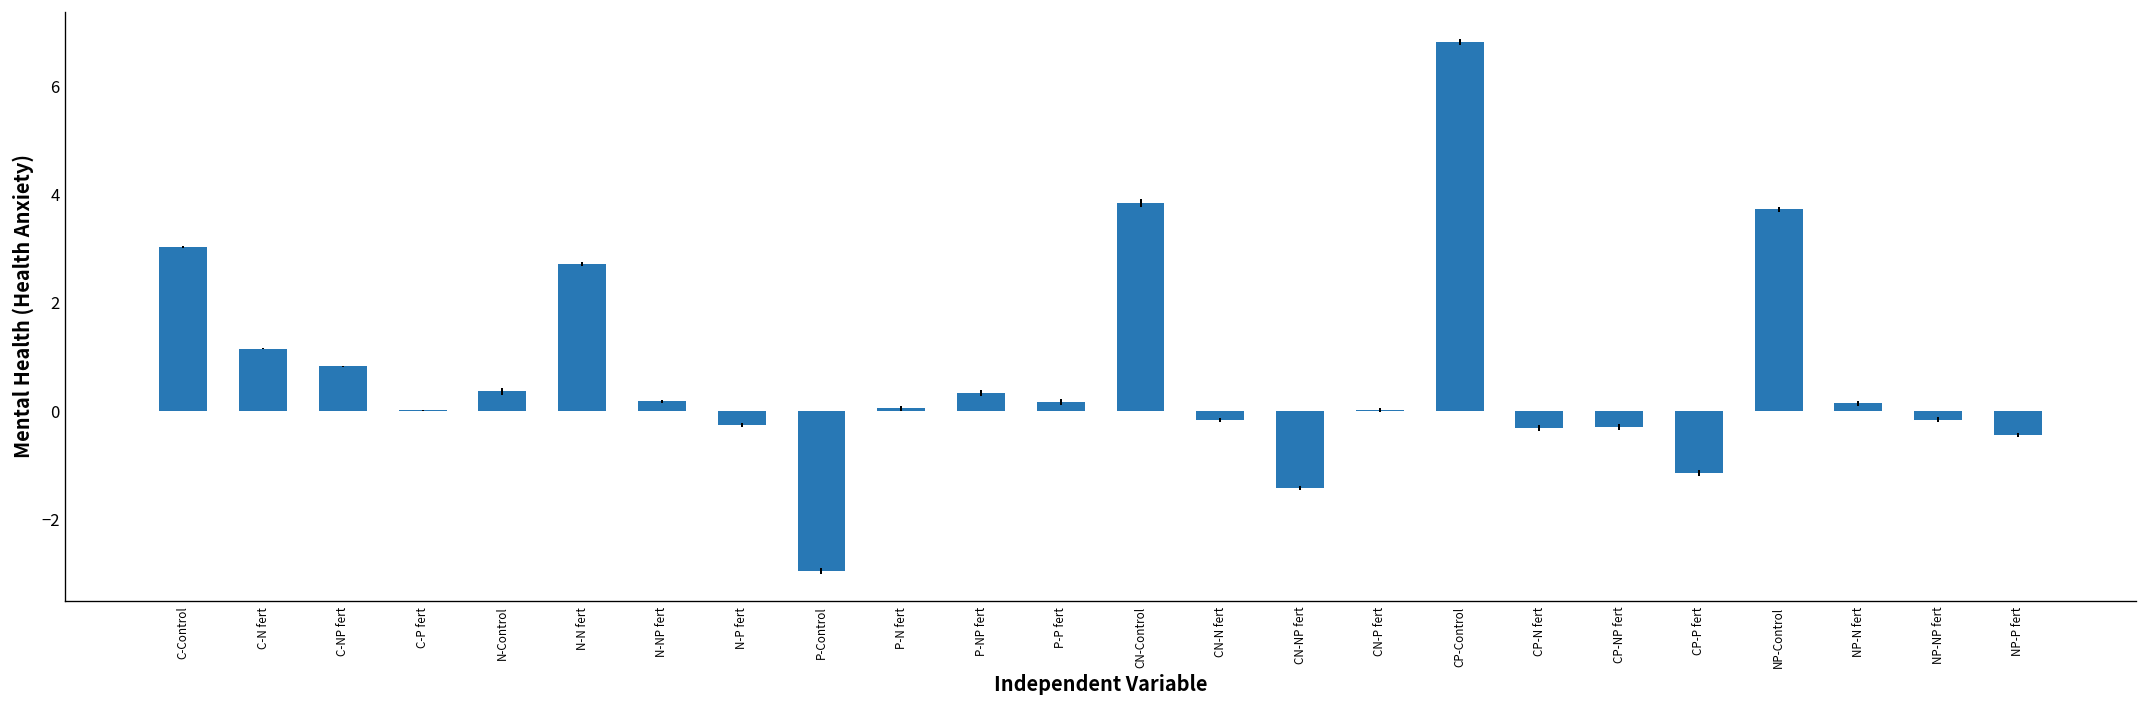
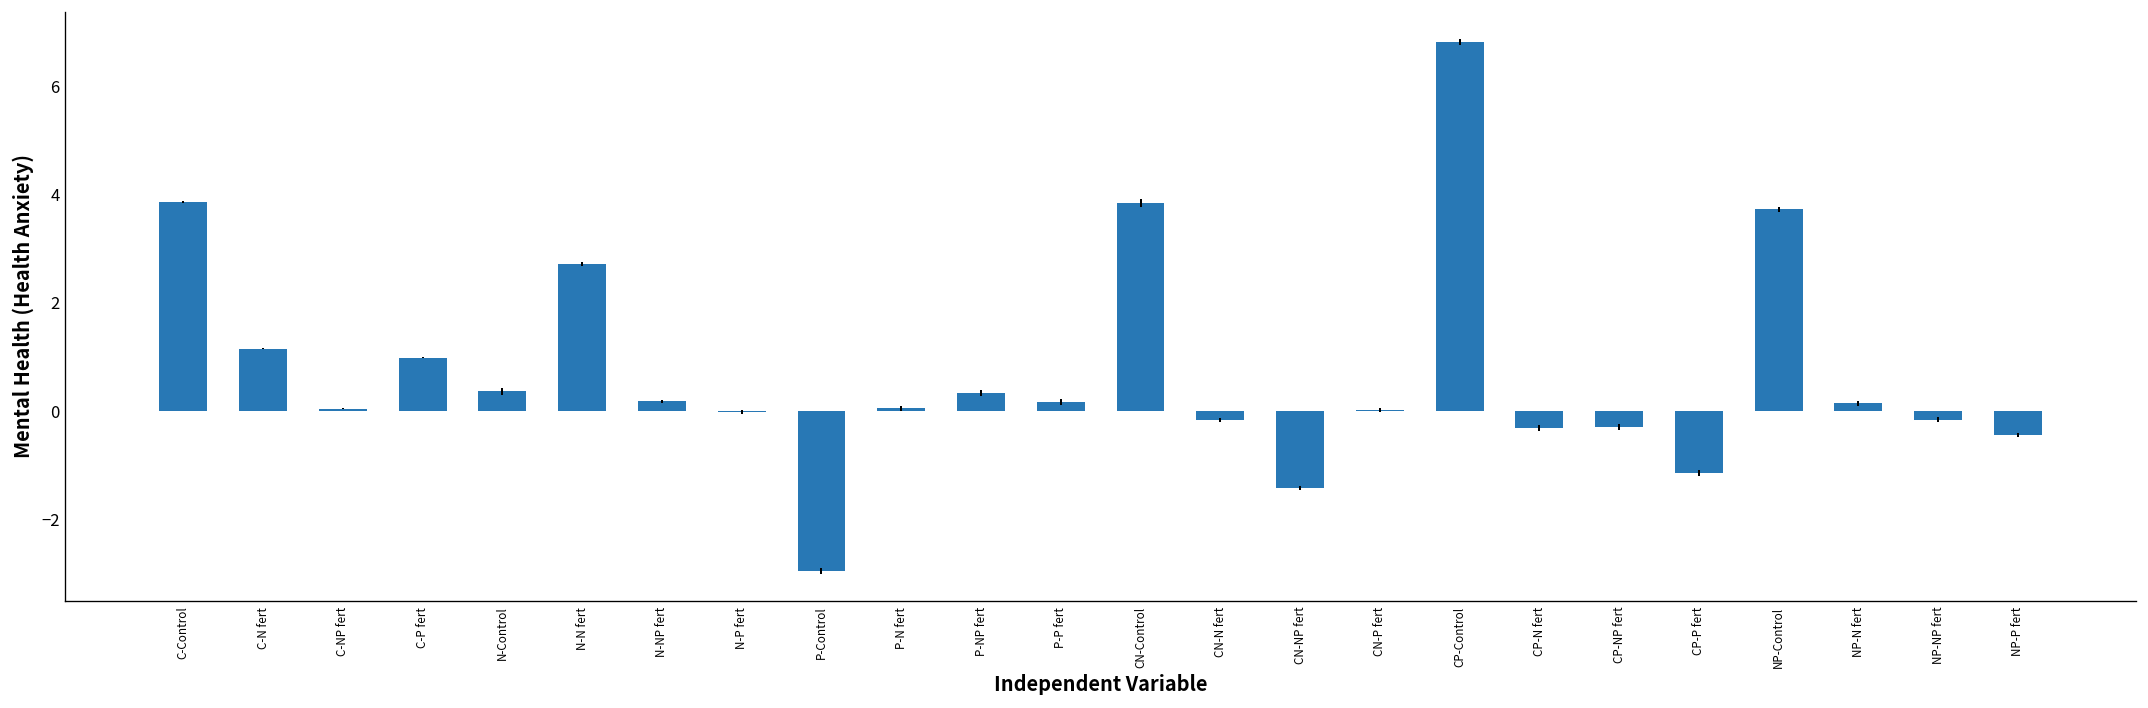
  {
-   "C-Control": 3.0,
+   "C-Control": 3.9,
    "C-N fert": 1.2,
-   "C-NP fert": 0.8,
-   "C-P fert": 0.0,
+   "C-NP fert": 0.0,
+   "C-P fert": 1.0,
    "N-Control": 0.4,
    "N-N fert": 2.7,
    "N-NP fert": 0.2,
-   "N-P fert": -0.3,
+   "N-P fert": 0.0,
    "P-Control": -3.0,
    "P-NP fert": 0.3,
    "P-P fert": 0.2,
    "CN-Control": 3.8,
    "CN-N fert": -0.2,
    "CN-NP fert": -1.4,
    "CP-Control": 6.8,
    "CP-N fert": -0.3,
    "CP-NP fert": -0.3,
    "CP-P fert": -1.1,
    "NP-Control": 3.7,
    "NP-N fert": 0.1,
    "NP-NP fert": -0.2,
    "NP-P fert": -0.4
  }
